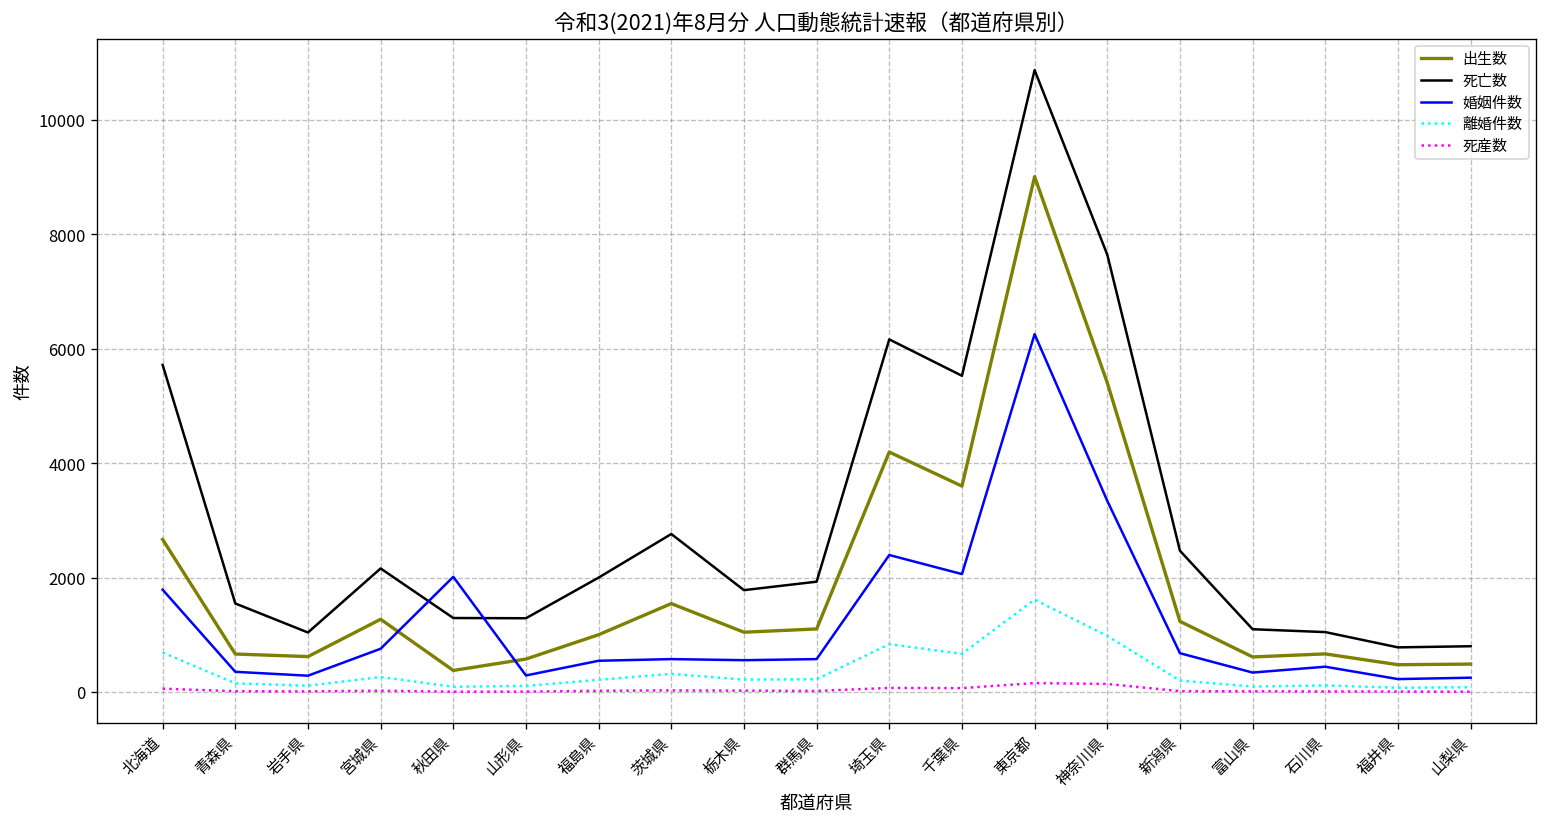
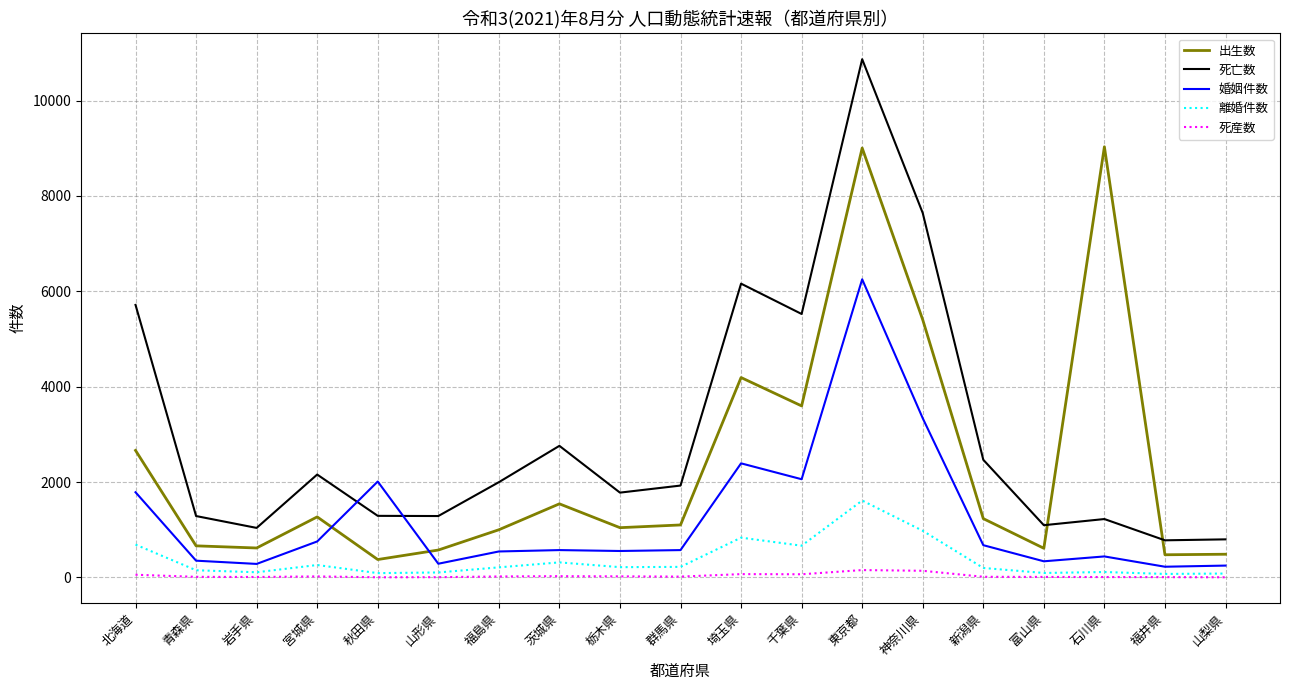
  {
    "出生数": {
      "北海道": 2700,
      "青森県": 700,
      "岩手県": 600,
      "宮城県": 1300,
      "秋田県": 400,
      "山形県": 600,
      "福島県": 1000,
      "茨城県": 1500,
      "栃木県": 1000,
      "群馬県": 1100,
      "埼玉県": 4200,
      "千葉県": 3600,
      "東京都": 9000,
      "神奈川県": 5400,
      "新潟県": 1200,
      "富山県": 600,
-     "石川県": 700,
+     "石川県": 9000,
      "福井県": 500,
      "山梨県": 500
    },
    "死亡数": {
      "北海道": 5700,
-     "青森県": 1500,
+     "青森県": 1300,
      "岩手県": 1000,
      "宮城県": 2200,
      "秋田県": 1300,
      "山形県": 1300,
      "福島県": 2000,
      "茨城県": 2800,
      "栃木県": 1800,
      "群馬県": 1900,
      "埼玉県": 6200,
      "千葉県": 5500,
      "東京都": 10900,
      "神奈川県": 7600,
      "新潟県": 2500,
      "富山県": 1100,
-     "石川県": 1000,
+     "石川県": 1200,
      "福井県": 800,
      "山梨県": 800
    },
    "婚姻件数": {
      "北海道": 1800,
      "青森県": 400,
      "岩手県": 300,
      "宮城県": 800,
      "秋田県": 2000,
      "山形県": 300,
      "福島県": 500,
      "茨城県": 600,
      "栃木県": 600,
      "群馬県": 600,
      "埼玉県": 2400,
      "千葉県": 2100,
      "東京都": 6300,
      "神奈川県": 3300,
      "新潟県": 700,
      "富山県": 300,
      "石川県": 400,
      "福井県": 200,
      "山梨県": 200
    },
    "離婚件数": {
      "北海道": 700,
      "青森県": 200,
      "岩手県": 100,
      "宮城県": 300,
      "秋田県": 100,
      "山形県": 100,
      "福島県": 200,
      "茨城県": 300,
      "栃木県": 200,
      "群馬県": 200,
      "埼玉県": 800,
      "千葉県": 700,
      "東京都": 1600,
      "神奈川県": 1000,
      "新潟県": 200,
      "富山県": 100,
      "石川県": 100,
      "福井県": 100,
      "山梨県": 100
    },
    "死産数": {
      "北海道": 100,
      "青森県": 0,
      "岩手県": 0,
      "宮城県": 0,
      "秋田県": 0,
      "山形県": 0,
      "福島県": 0,
      "茨城県": 0,
      "栃木県": 0,
      "群馬県": 0,
      "埼玉県": 100,
      "千葉県": 100,
      "東京都": 200,
      "神奈川県": 100,
      "新潟県": 0,
      "富山県": 0,
      "石川県": 0,
      "福井県": 0,
      "山梨県": 0
    }
  }
